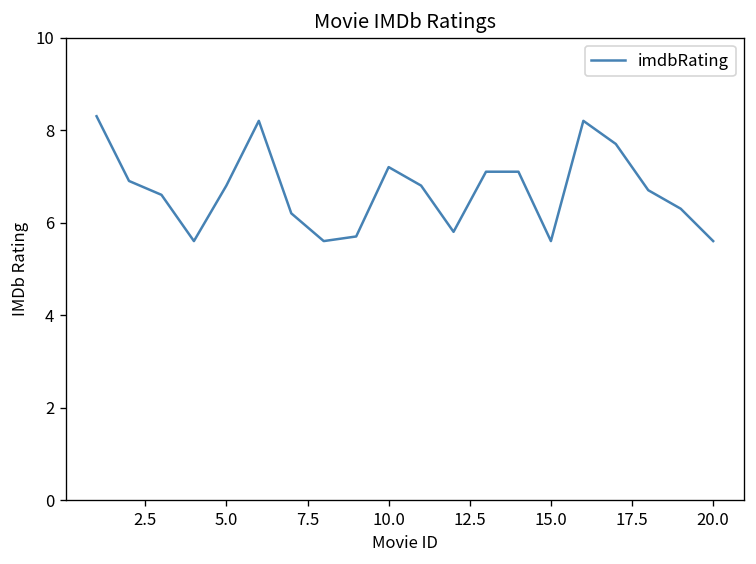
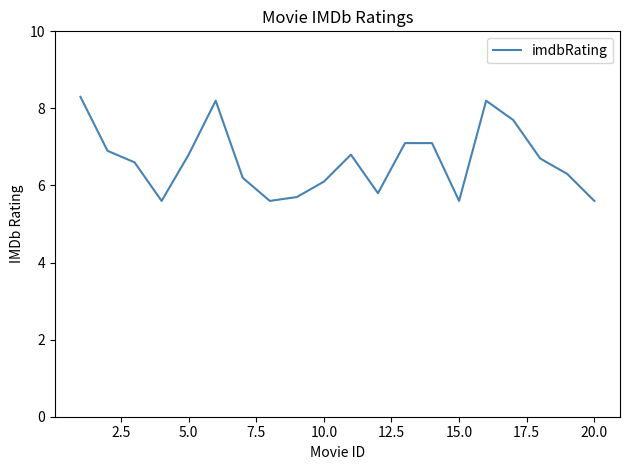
  {
    "5.0": 6.8,
-   "10.0": 7.2,
+   "10.0": 6.1,
    "15.0": 5.6,
    "20.0": 5.6
  }
